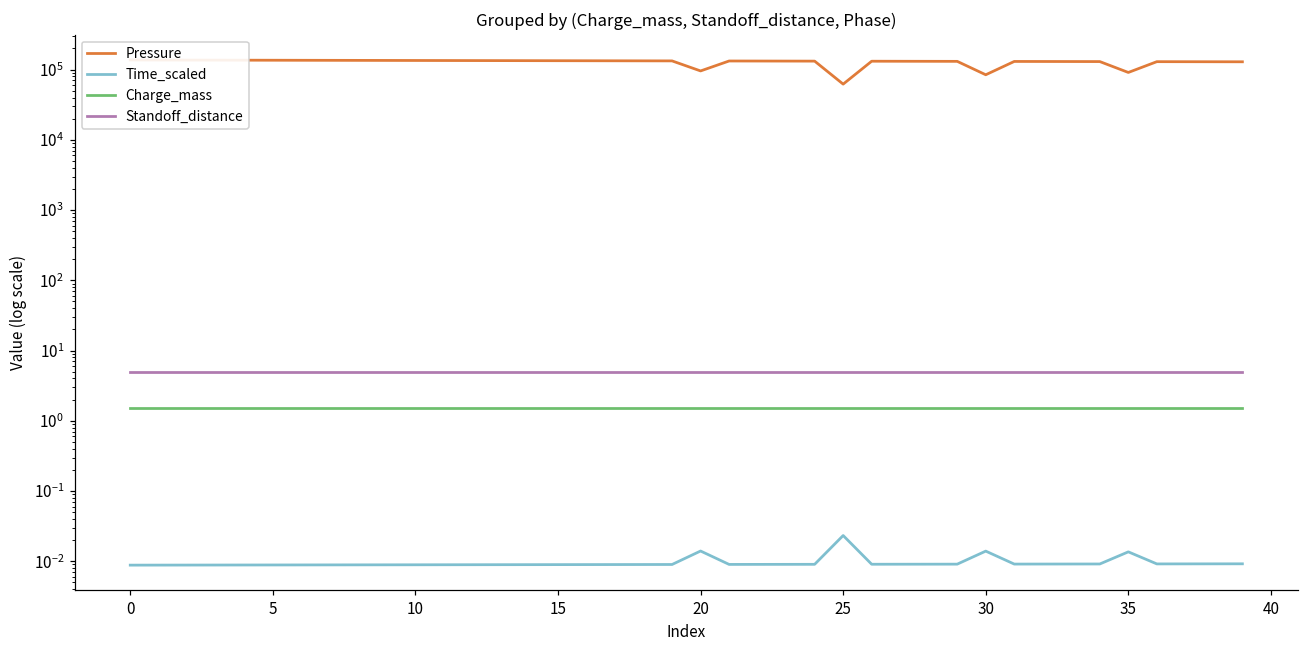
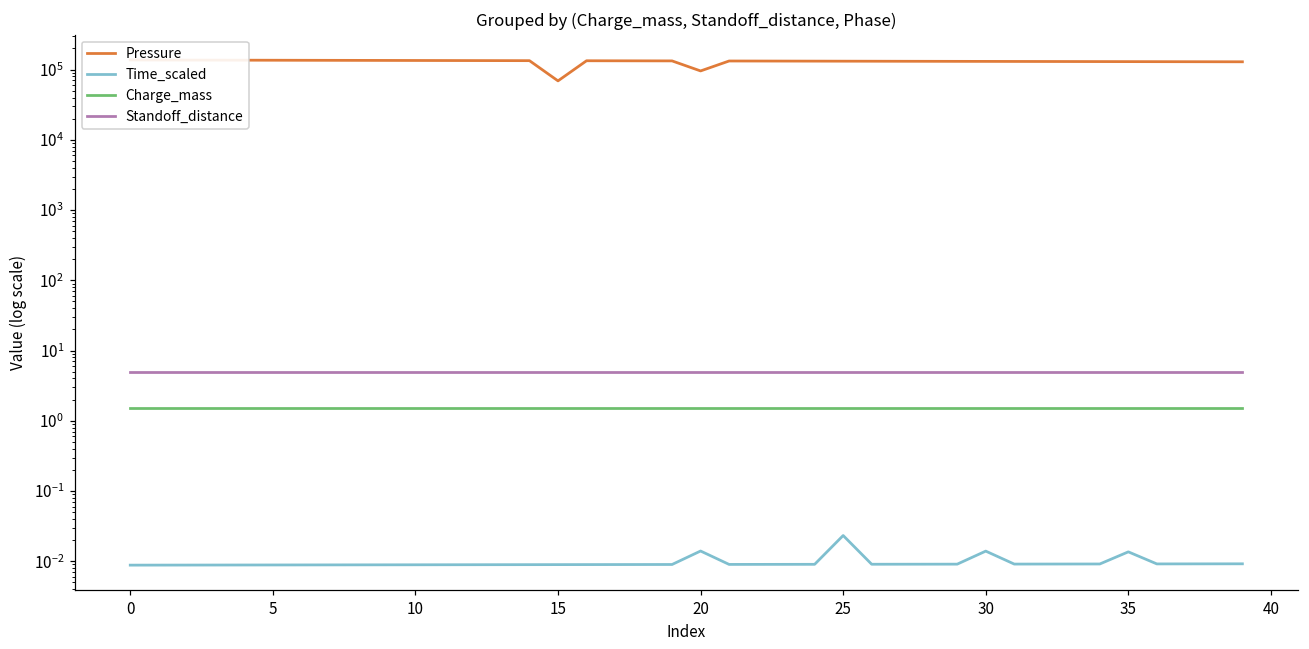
  {
    "Pressure": {
      "5": 140000,
      "10": 130000,
-     "15": 130000,
+     "15": 70000,
      "20": 100000,
-     "25": 60000,
-     "30": 80000,
-     "35": 90000
+     "25": 130000,
+     "30": 130000,
+     "35": 130000
    },
    "Time_scaled": {
      "0": 0.009,
      "5": 0.009,
      "10": 0.009,
      "15": 0.009,
      "20": 0.014,
      "25": 0.023,
      "30": 0.014,
      "35": 0.014
    },
    "Charge_mass": {
      "0": 1.5,
      "5": 1.5,
      "10": 1.5,
      "15": 1.5,
      "20": 1.5,
      "25": 1.5,
      "30": 1.5,
      "35": 1.5
    },
    "Standoff_distance": {
      "0": 5,
      "5": 5,
      "10": 5,
      "15": 5,
      "20": 5,
      "25": 5,
      "30": 5,
      "35": 5
    }
  }
